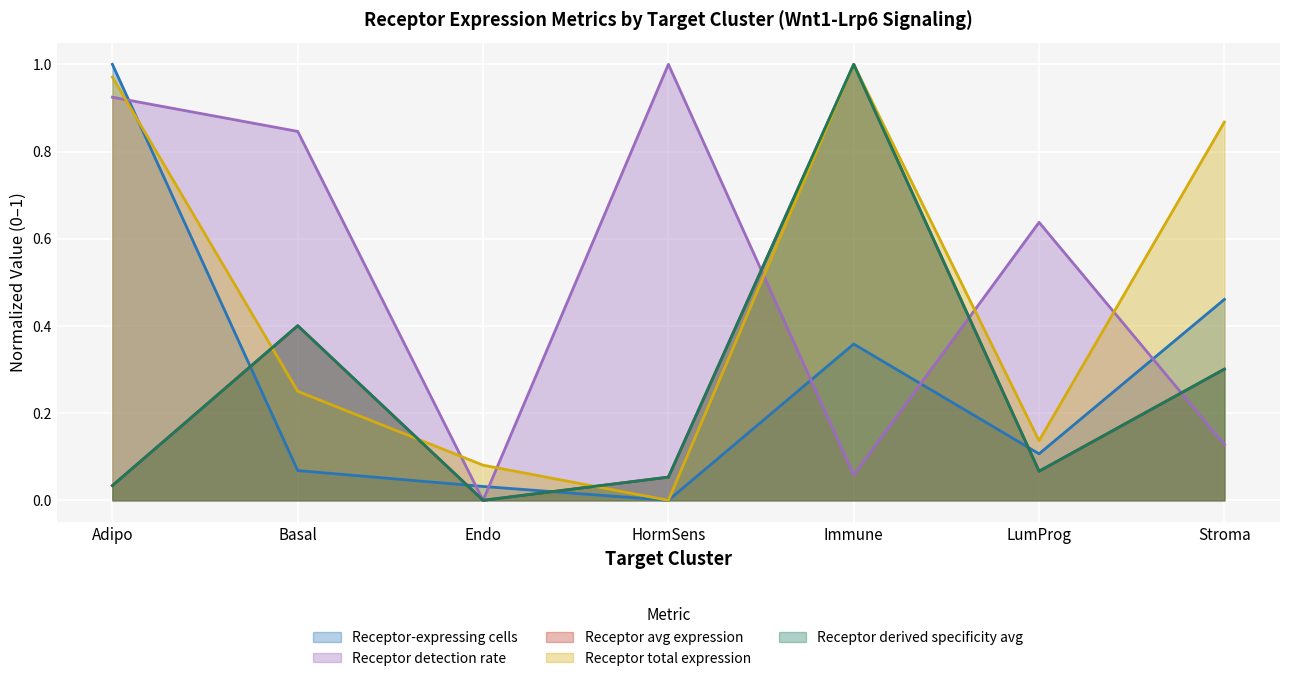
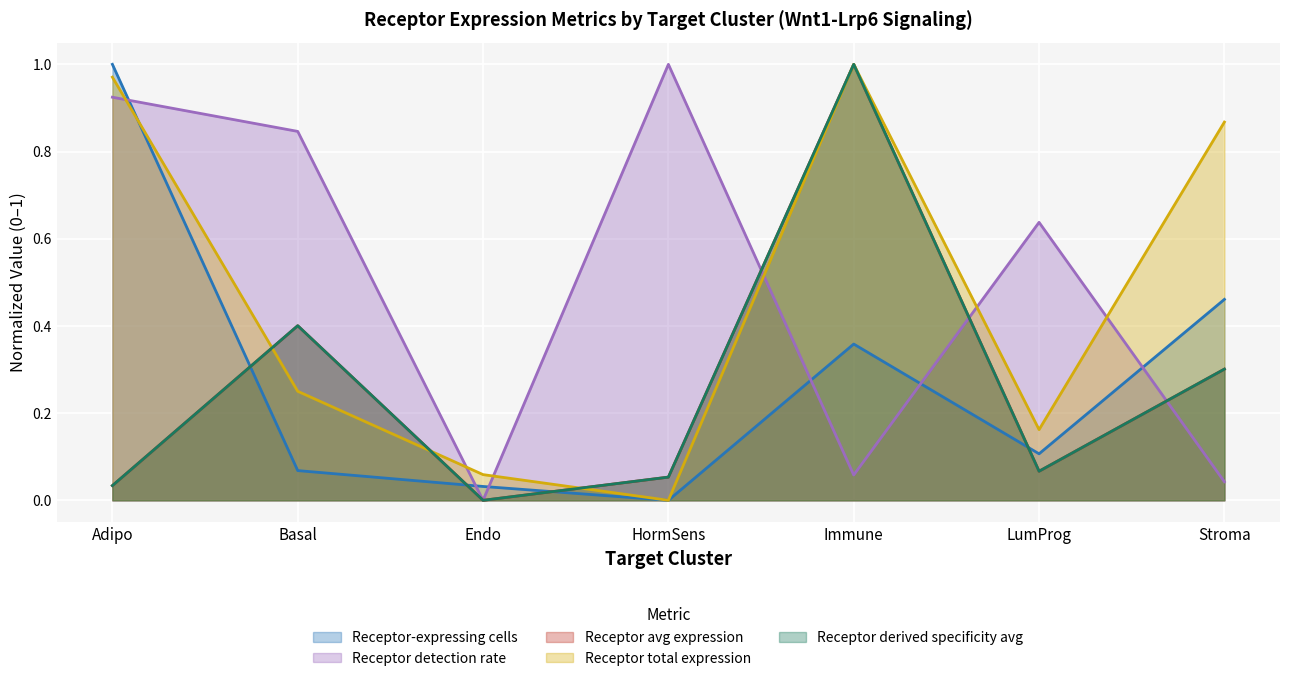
  {
    "Receptor detection rate": {
      "Adipo": 0.92,
      "Basal": 0.85,
      "HormSens": 1.00,
      "Immune": 0.06,
      "LumProg": 0.64,
-     "Stroma": 0.13
+     "Stroma": 0.04
    },
    "Receptor total expression": {
      "Adipo": 0.97,
      "Basal": 0.25,
-     "Endo": 0.08,
-     "LumProg": 0.14,
+     "Endo": 0.06,
+     "LumProg": 0.16,
      "Stroma": 0.87
    }
  }
